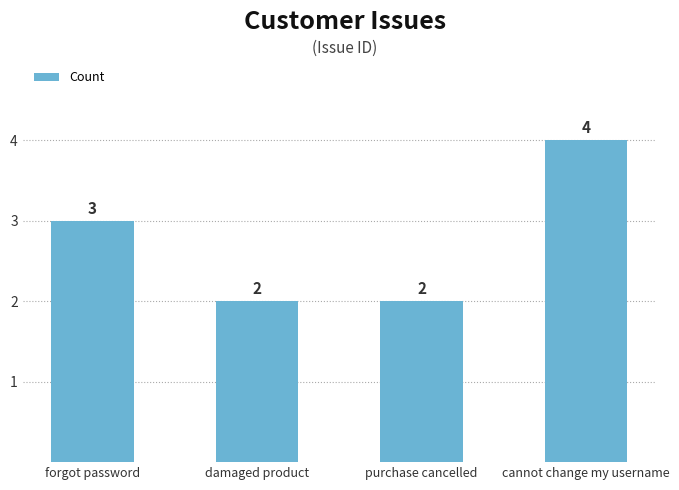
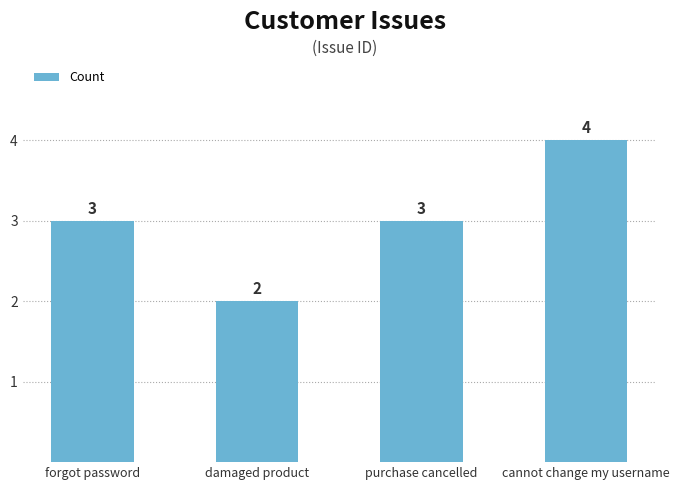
  {
    "forgot password": 3,
    "damaged product": 2,
-   "purchase cancelled": 2,
+   "purchase cancelled": 3,
    "cannot change my username": 4
  }
